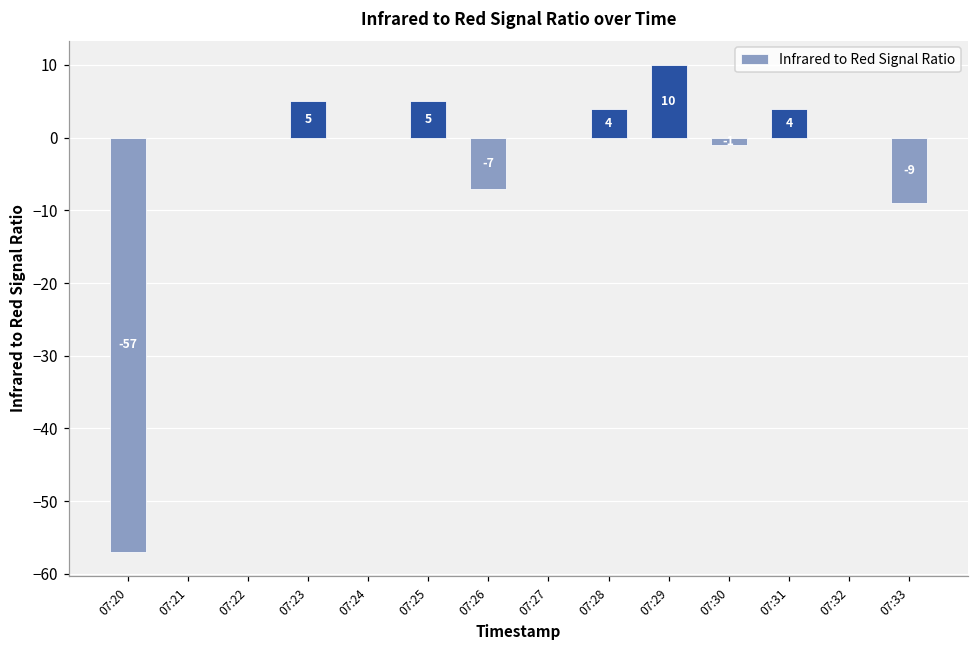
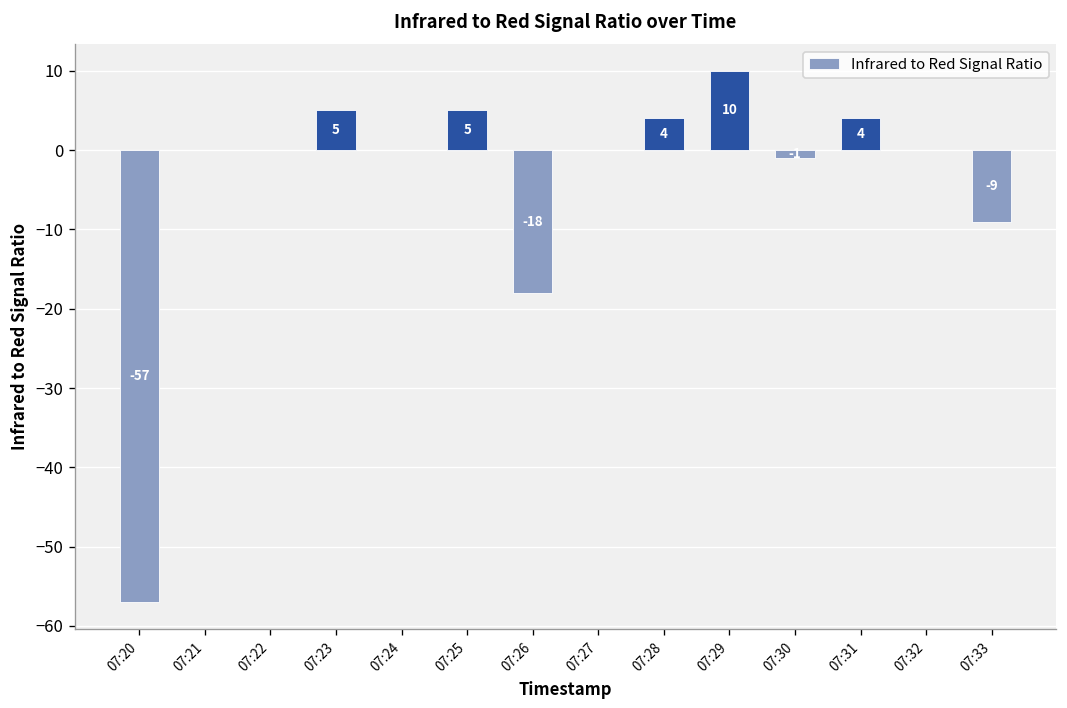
  {
-   "07:26": -7
+   "07:26": -18
  }
